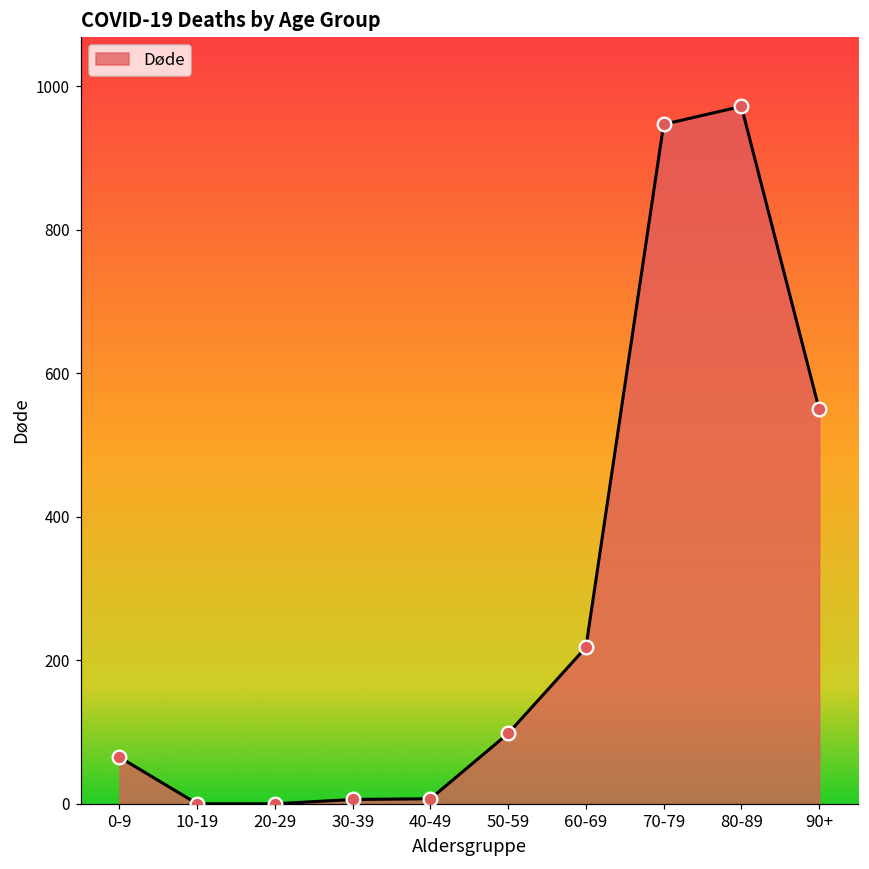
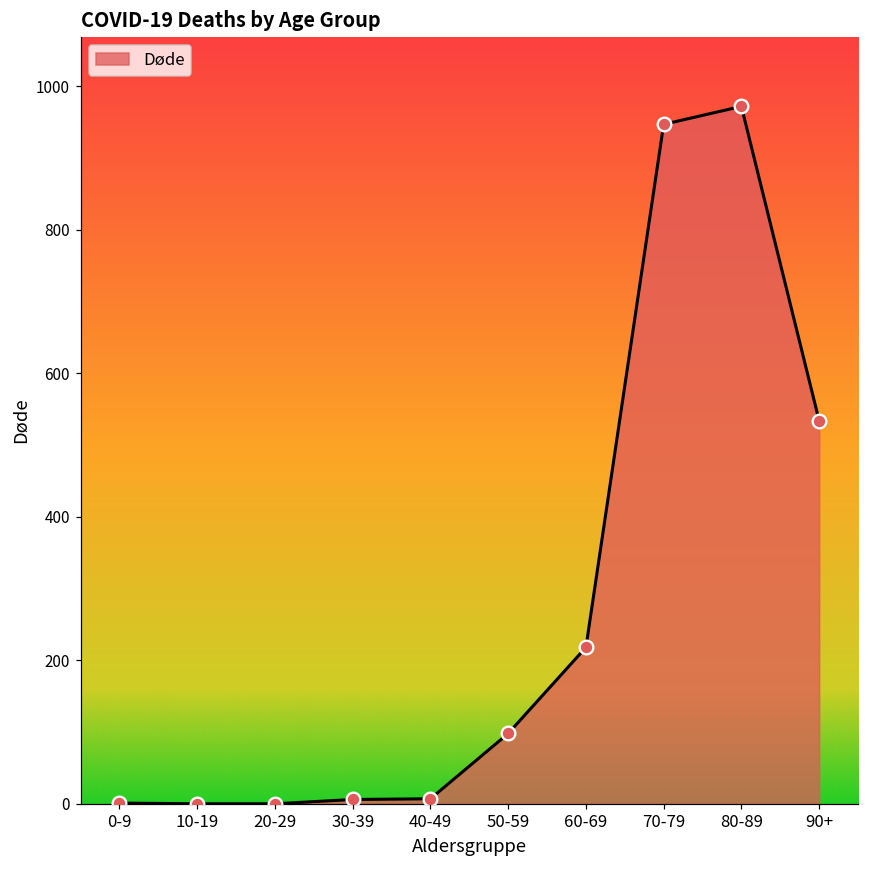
  {
-   "0-9": 70,
+   "0-9": 0,
    "10-19": 0,
    "20-29": 0,
    "30-39": 10,
    "40-49": 10,
    "50-59": 100,
    "60-69": 220,
    "70-79": 950,
    "80-89": 970,
-   "90+": 550
+   "90+": 530
  }
